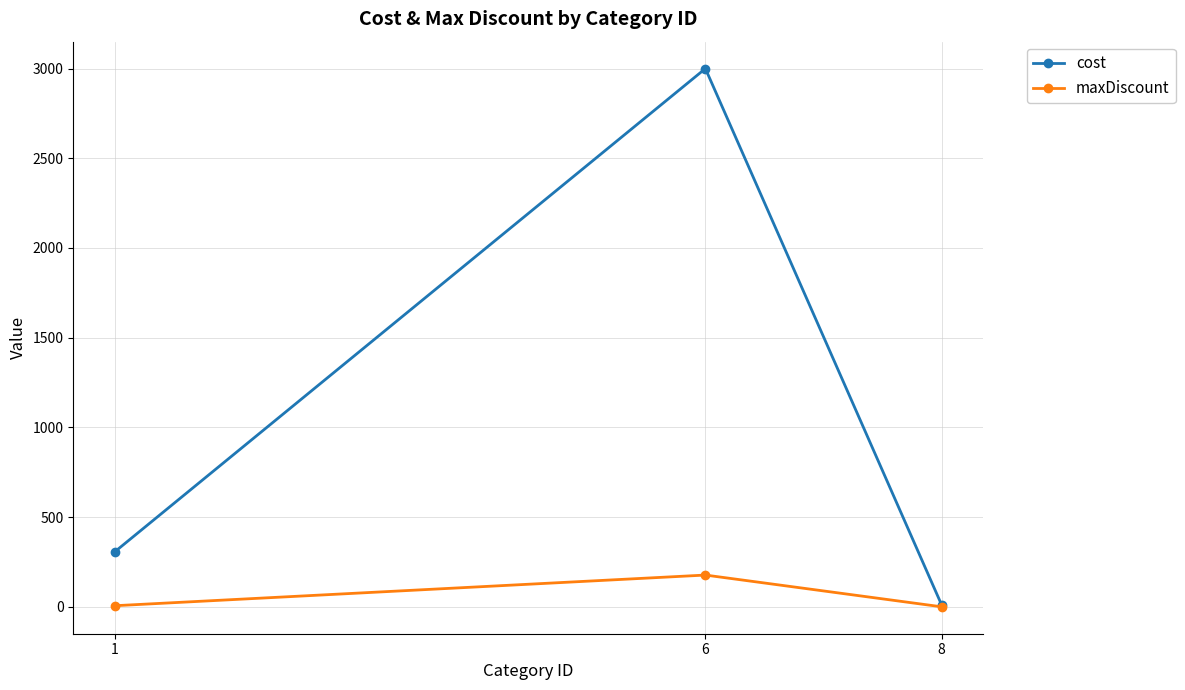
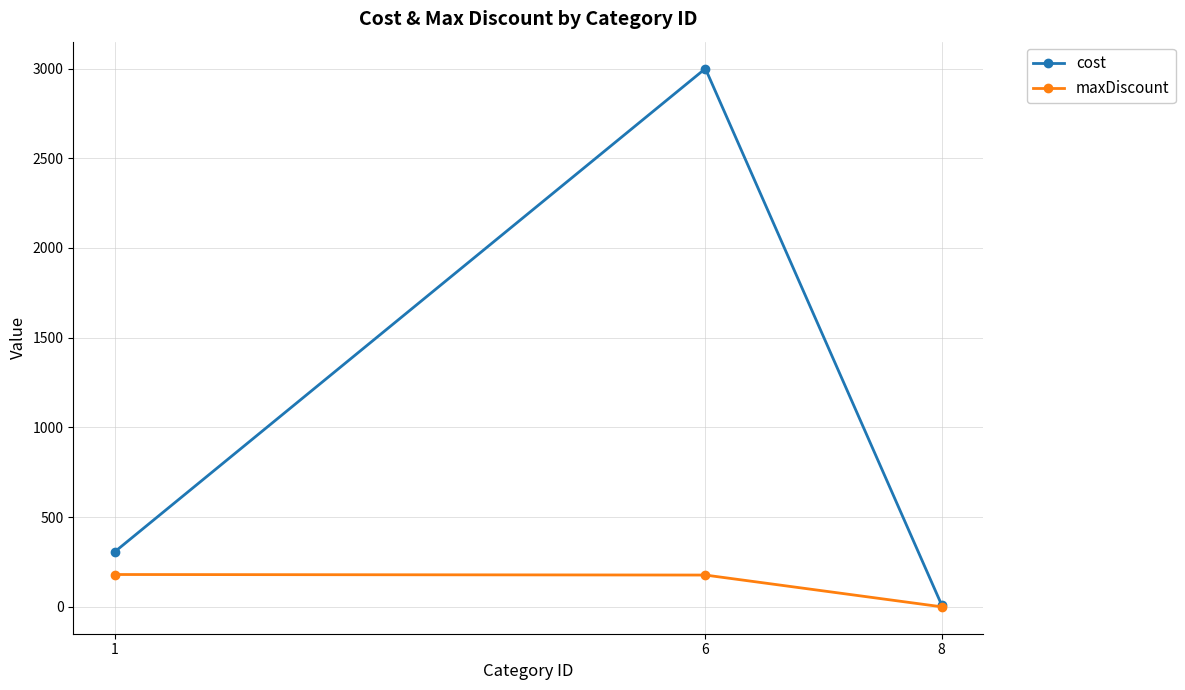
  {
    "cost": {
      "1": 310,
      "6": 3000
    },
    "maxDiscount": {
-     "1": 10,
+     "1": 180,
      "6": 180
    }
  }
